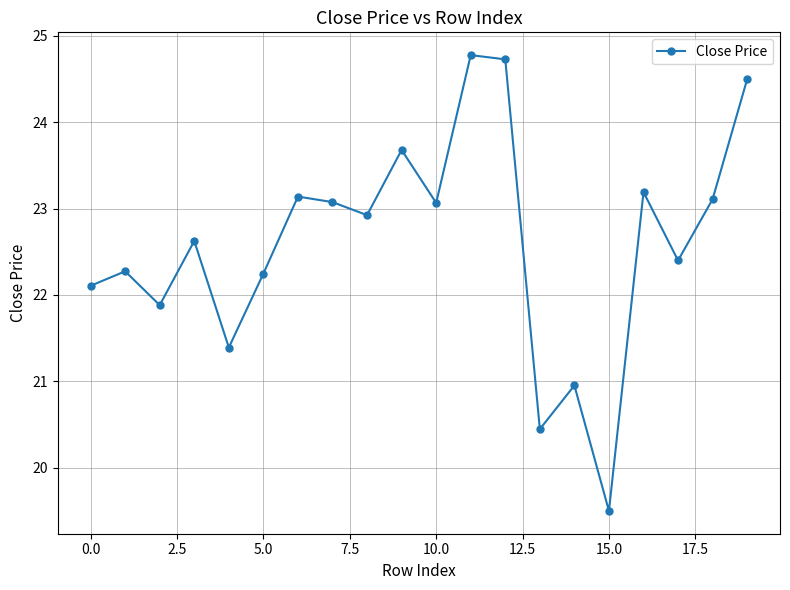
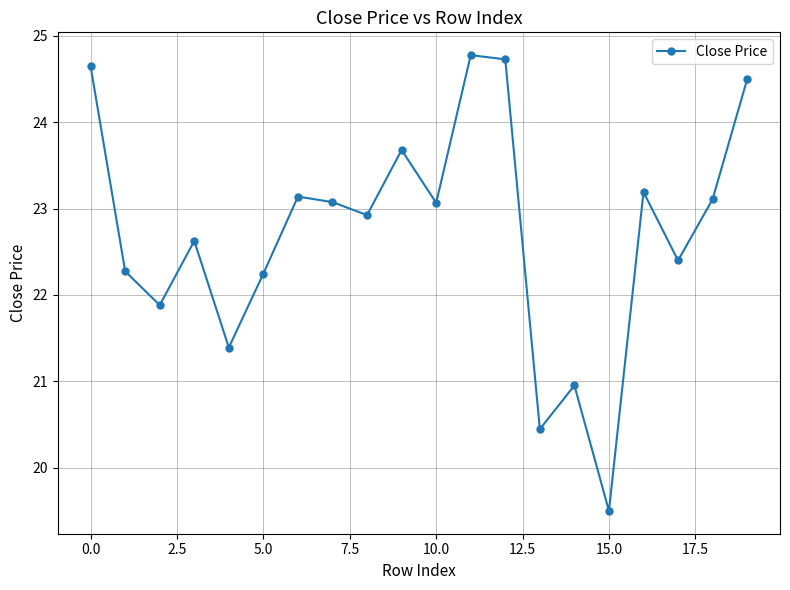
  {
-   "0.0": 22.1,
+   "0.0": 24.6,
    "5.0": 22.2,
    "10.0": 23.1,
    "15.0": 19.5
  }
